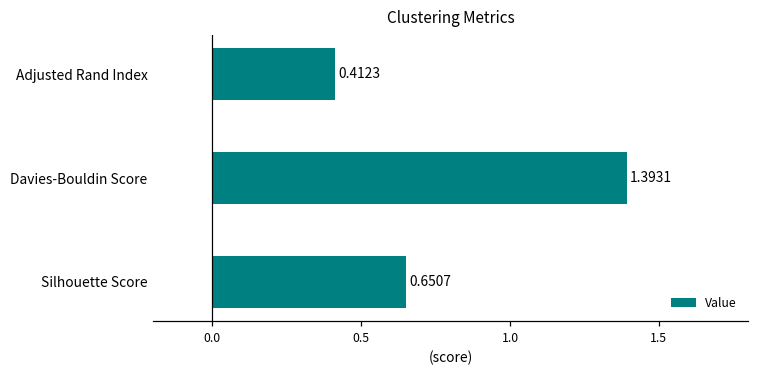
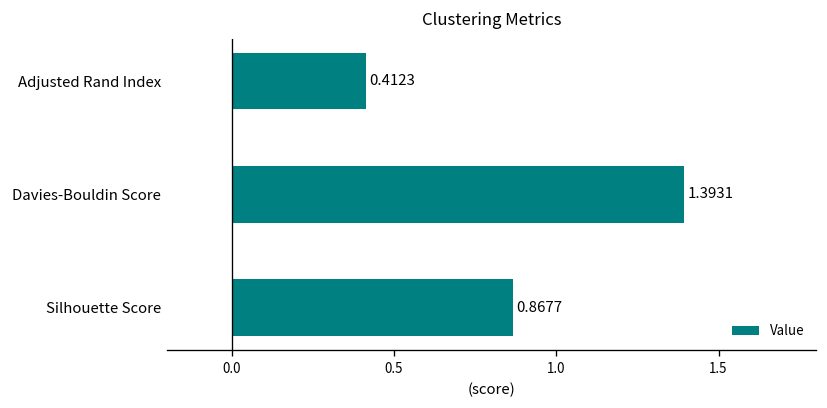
  {
    "Adjusted Rand Index": 0.4123,
    "Davies-Bouldin Score": 1.3931,
-   "Silhouette Score": 0.6507
+   "Silhouette Score": 0.8677
  }
